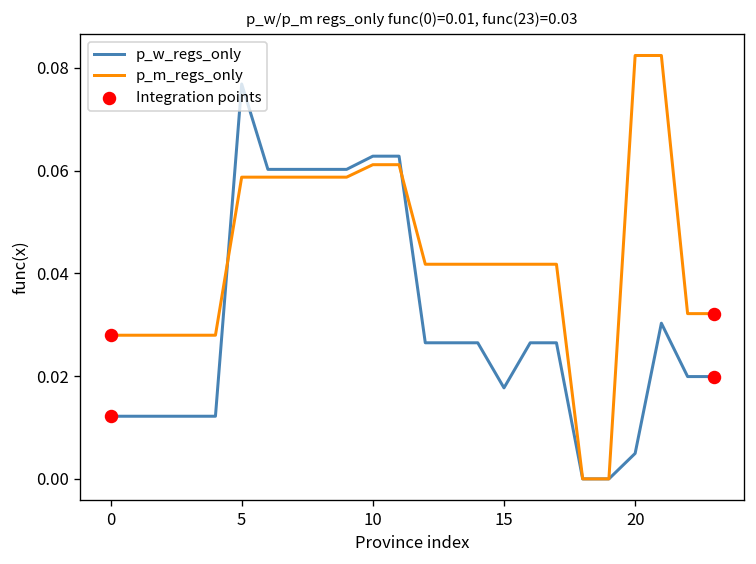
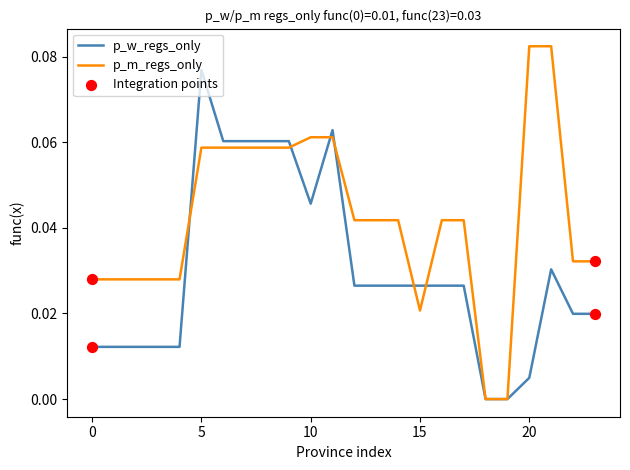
  {
    "p_w_regs_only": {
-     "10": 0.063,
-     "15": 0.018,
+     "10": 0.046,
+     "15": 0.026,
      "20": 0.005
    },
    "p_m_regs_only": {
      "5": 0.059,
      "10": 0.061,
-     "15": 0.042,
+     "15": 0.021,
      "20": 0.082
    }
  }
